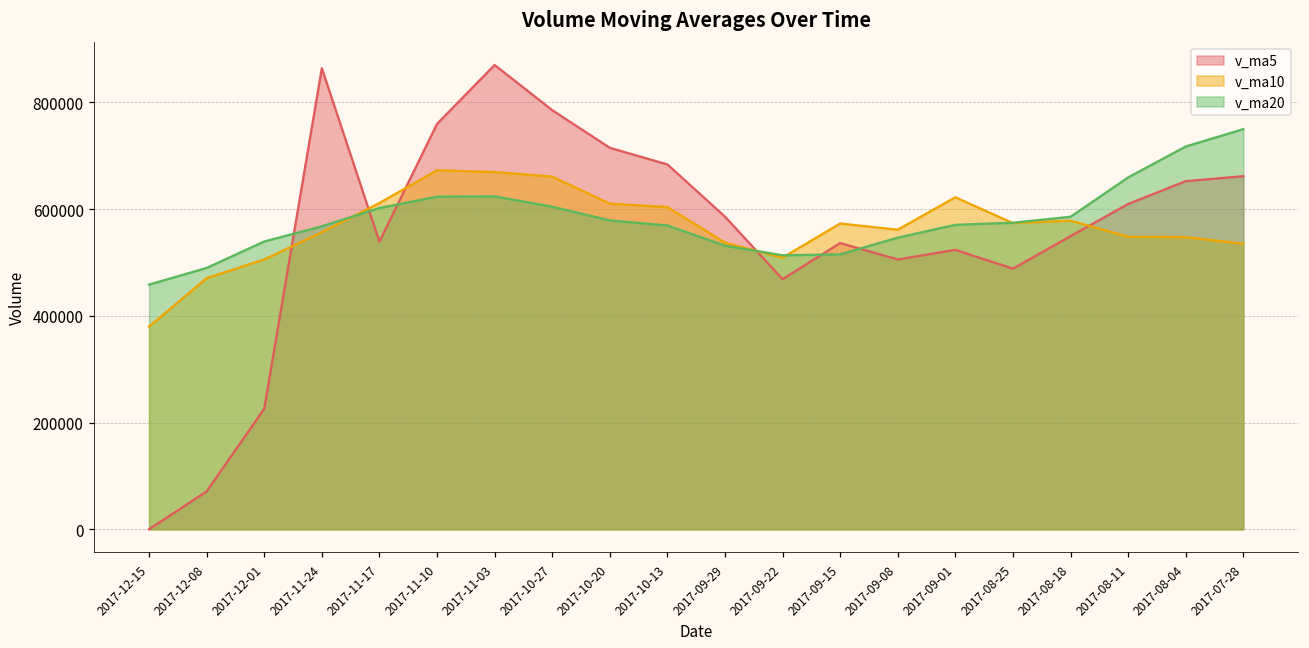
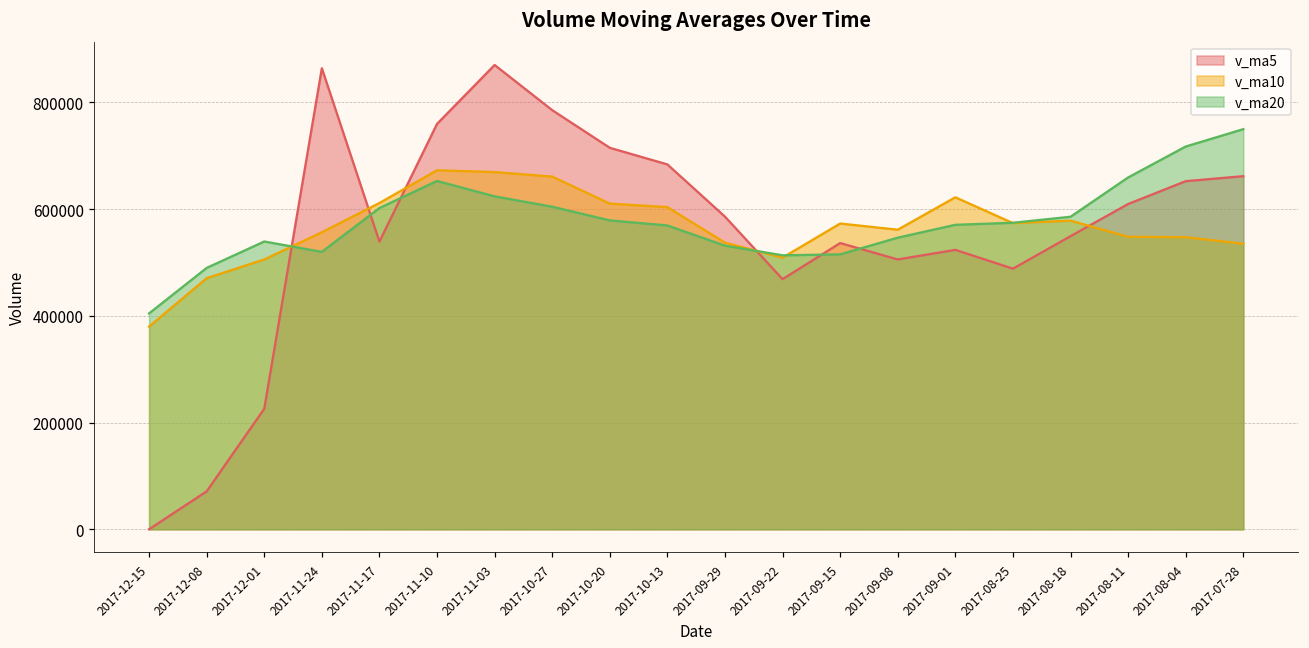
  {
    "v_ma5": {
      "2017-12-15": 0,
      "2017-12-08": 70000,
      "2017-12-01": 230000,
      "2017-11-24": 860000,
      "2017-11-17": 540000,
      "2017-11-10": 760000,
      "2017-11-03": 870000,
      "2017-10-27": 790000,
      "2017-10-20": 710000,
      "2017-10-13": 680000,
      "2017-09-29": 590000,
      "2017-09-22": 470000,
      "2017-09-15": 540000,
      "2017-09-08": 510000,
      "2017-09-01": 520000,
      "2017-08-25": 490000,
      "2017-08-18": 550000,
      "2017-08-11": 610000,
      "2017-08-04": 650000,
      "2017-07-28": 660000
    },
    "v_ma10": {
      "2017-12-15": 380000,
      "2017-12-08": 470000,
      "2017-12-01": 510000,
      "2017-11-24": 560000,
      "2017-11-17": 610000,
      "2017-11-10": 670000,
      "2017-11-03": 670000,
      "2017-10-27": 660000,
      "2017-10-20": 610000,
      "2017-10-13": 600000,
      "2017-09-29": 540000,
      "2017-09-15": 570000,
      "2017-09-08": 560000,
      "2017-09-01": 620000,
      "2017-08-18": 580000,
      "2017-08-11": 550000,
      "2017-08-04": 550000,
      "2017-07-28": 540000
    },
    "v_ma20": {
-     "2017-12-15": 460000,
+     "2017-12-15": 400000,
      "2017-12-08": 490000,
      "2017-12-01": 540000,
-     "2017-11-24": 570000,
+     "2017-11-24": 520000,
      "2017-11-17": 600000,
-     "2017-11-10": 620000,
+     "2017-11-10": 650000,
      "2017-11-03": 620000,
      "2017-10-27": 600000,
      "2017-10-20": 580000,
      "2017-10-13": 570000,
      "2017-09-29": 530000,
      "2017-09-15": 520000,
      "2017-09-08": 550000,
      "2017-09-01": 570000,
      "2017-08-18": 590000,
      "2017-08-11": 660000,
      "2017-08-04": 720000,
      "2017-07-28": 750000
    }
  }
